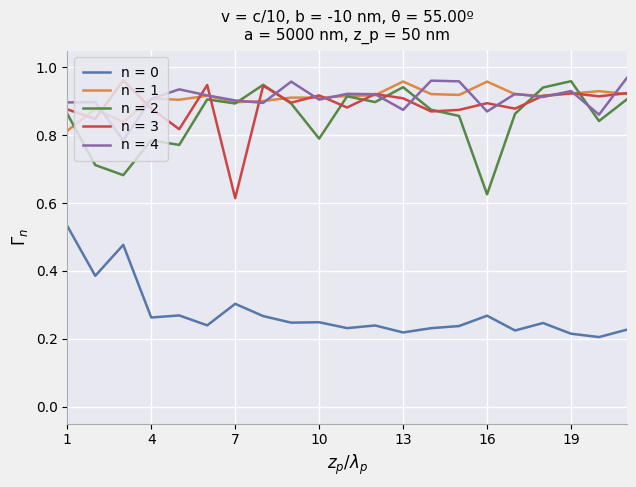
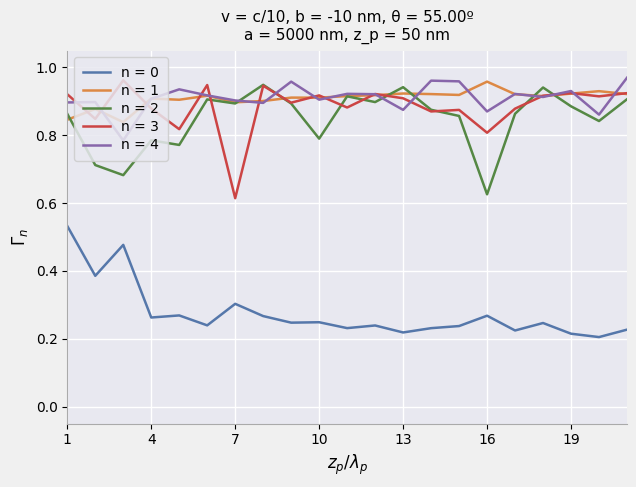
  {
    "n = 1": {
-     "1": 0.81,
-     "13": 0.96,
+     "1": 0.85,
+     "13": 0.92,
      "16": 0.96
    },
    "n = 2": {
      "1": 0.86,
      "10": 0.79,
      "13": 0.94,
      "16": 0.63,
-     "19": 0.96
+     "19": 0.89
    },
    "n = 3": {
-     "1": 0.88,
+     "1": 0.92,
      "7": 0.61,
      "13": 0.91,
-     "16": 0.89
+     "16": 0.81
    }
  }
